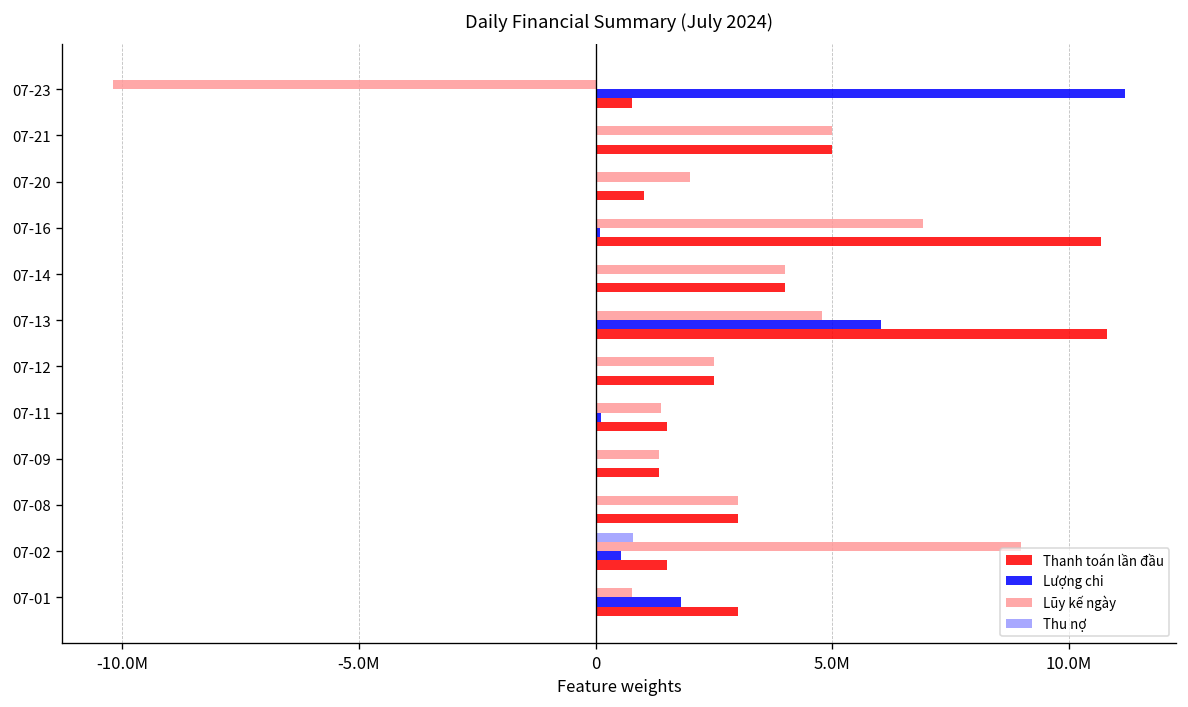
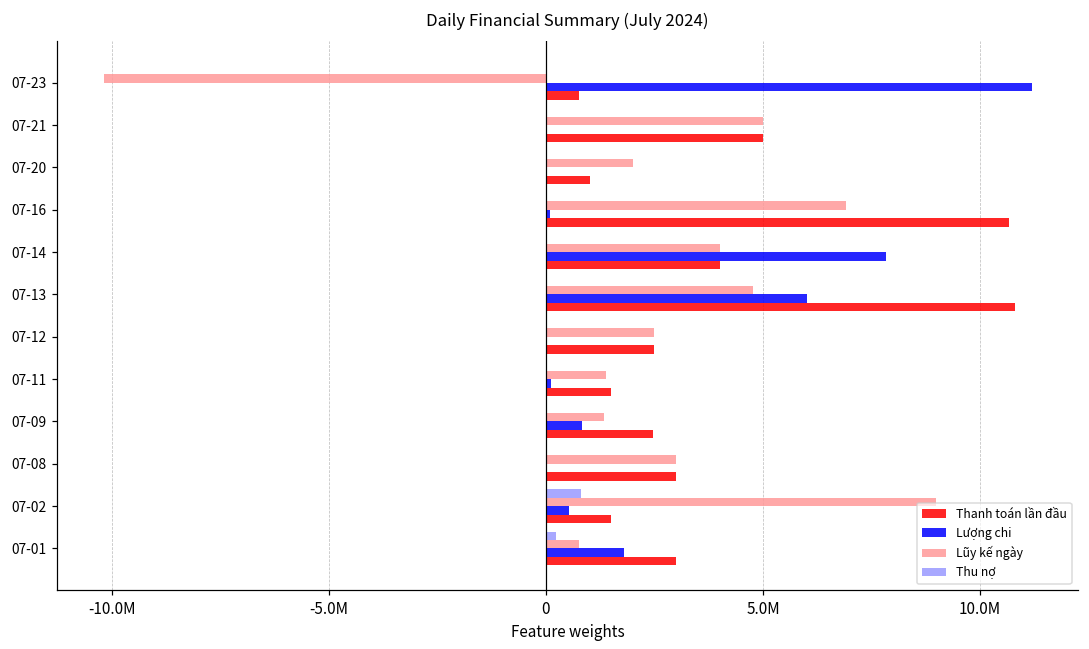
  {
    "Thanh toán lần đầu": {
      "07-23": 800000,
      "07-21": 5000000,
      "07-20": 1000000,
      "07-16": 10700000,
      "07-14": 4000000,
      "07-13": 10800000,
      "07-12": 2500000,
      "07-11": 1500000,
-     "07-09": 1400000,
+     "07-09": 2500000,
      "07-08": 3000000,
      "07-02": 1500000,
      "07-01": 3000000
    },
    "Lượng chi": {
      "07-23": 11200000,
      "07-21": 0,
      "07-20": 0,
      "07-16": 100000,
-     "07-14": 0,
+     "07-14": 7800000,
      "07-13": 6000000,
      "07-12": 0,
      "07-11": 100000,
-     "07-09": 0,
+     "07-09": 800000,
      "07-08": 0,
      "07-02": 500000,
      "07-01": 1800000
    },
    "Lũy kế ngày": {
      "07-23": -10200000,
      "07-21": 5000000,
      "07-20": 2000000,
      "07-16": 6900000,
      "07-14": 4000000,
      "07-13": 4800000,
      "07-12": 2500000,
      "07-11": 1400000,
      "07-09": 1400000,
      "07-08": 3000000,
      "07-02": 9000000,
      "07-01": 800000
    },
    "Thu nợ": {
      "07-23": 0,
      "07-21": 0,
      "07-20": 0,
      "07-16": 0,
      "07-14": 0,
      "07-13": 0,
      "07-12": 0,
      "07-11": 0,
      "07-09": 0,
      "07-08": 0,
      "07-02": 800000,
-     "07-01": 0
+     "07-01": 200000
    }
  }
